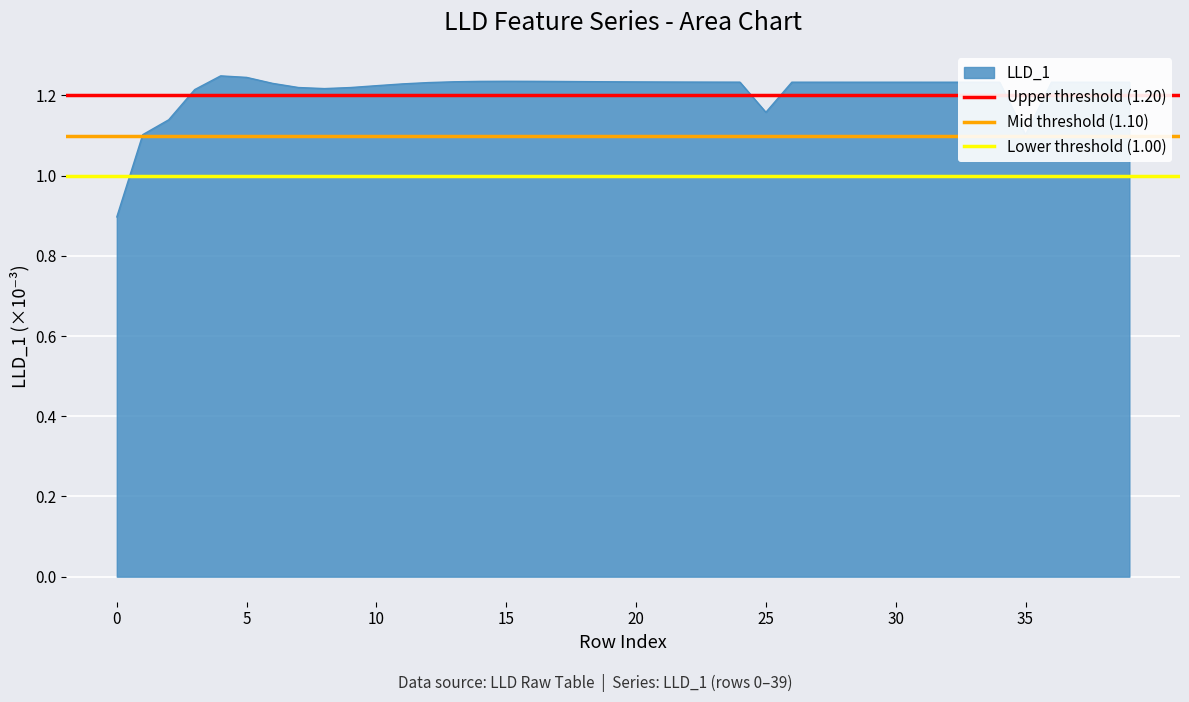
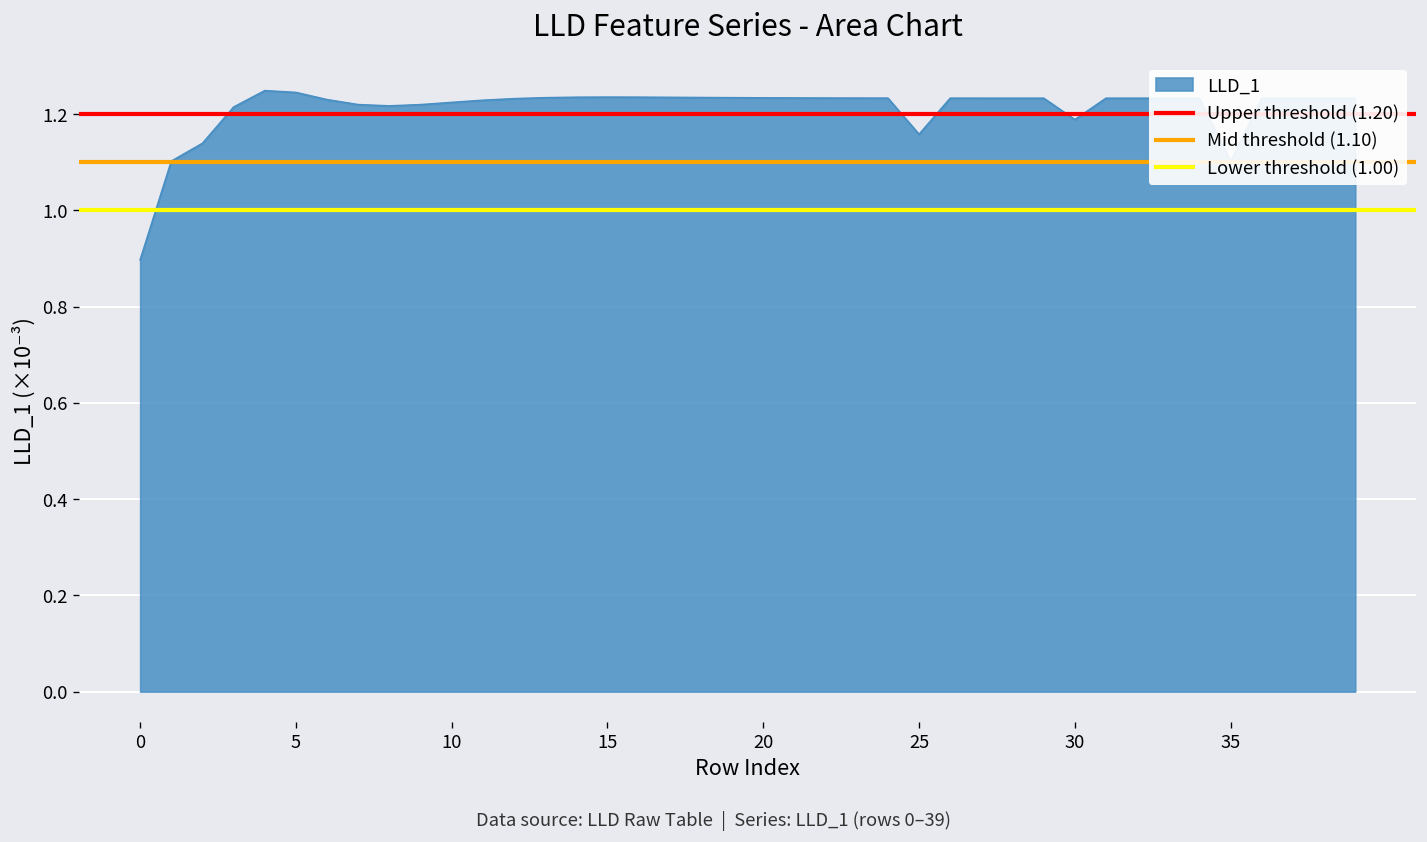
  {
    "0": 0.90,
    "5": 1.24,
    "10": 1.22,
    "15": 1.24,
    "20": 1.23,
    "25": 1.16,
-   "30": 1.23
+   "30": 1.19
  }
